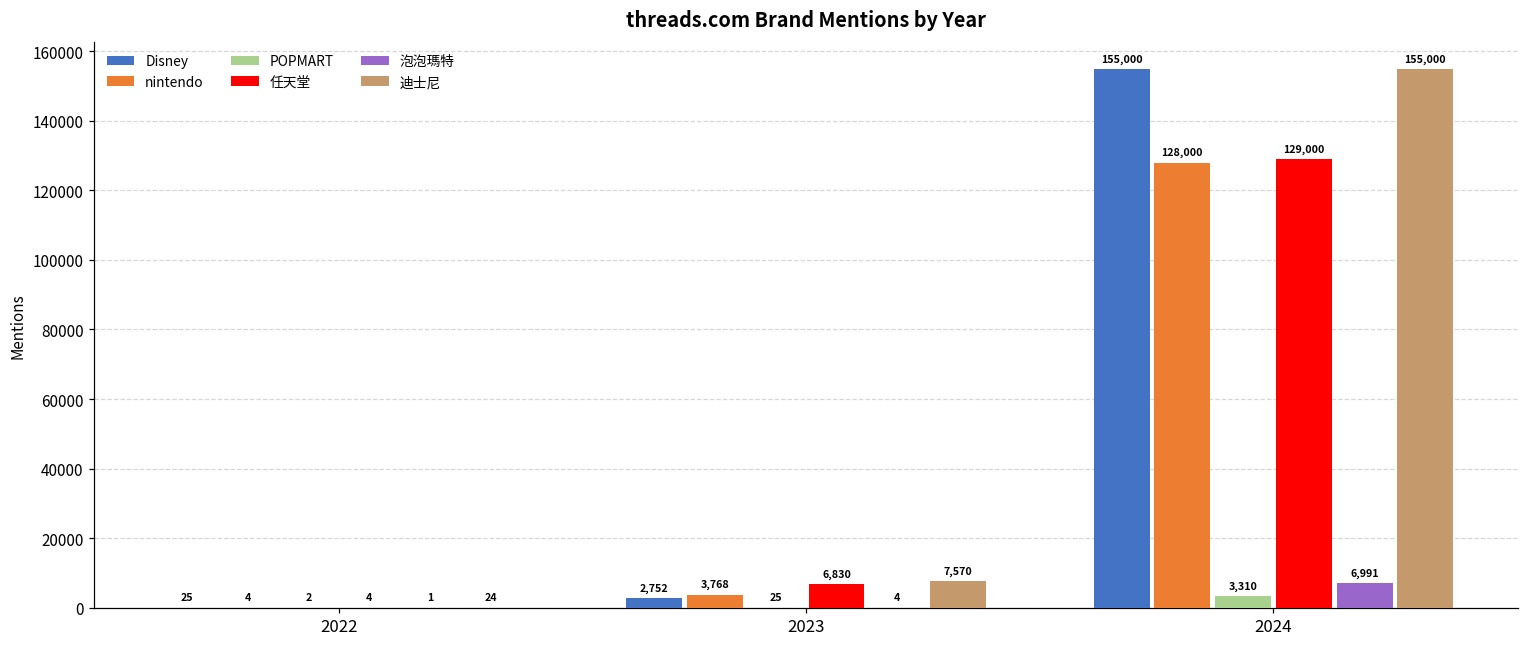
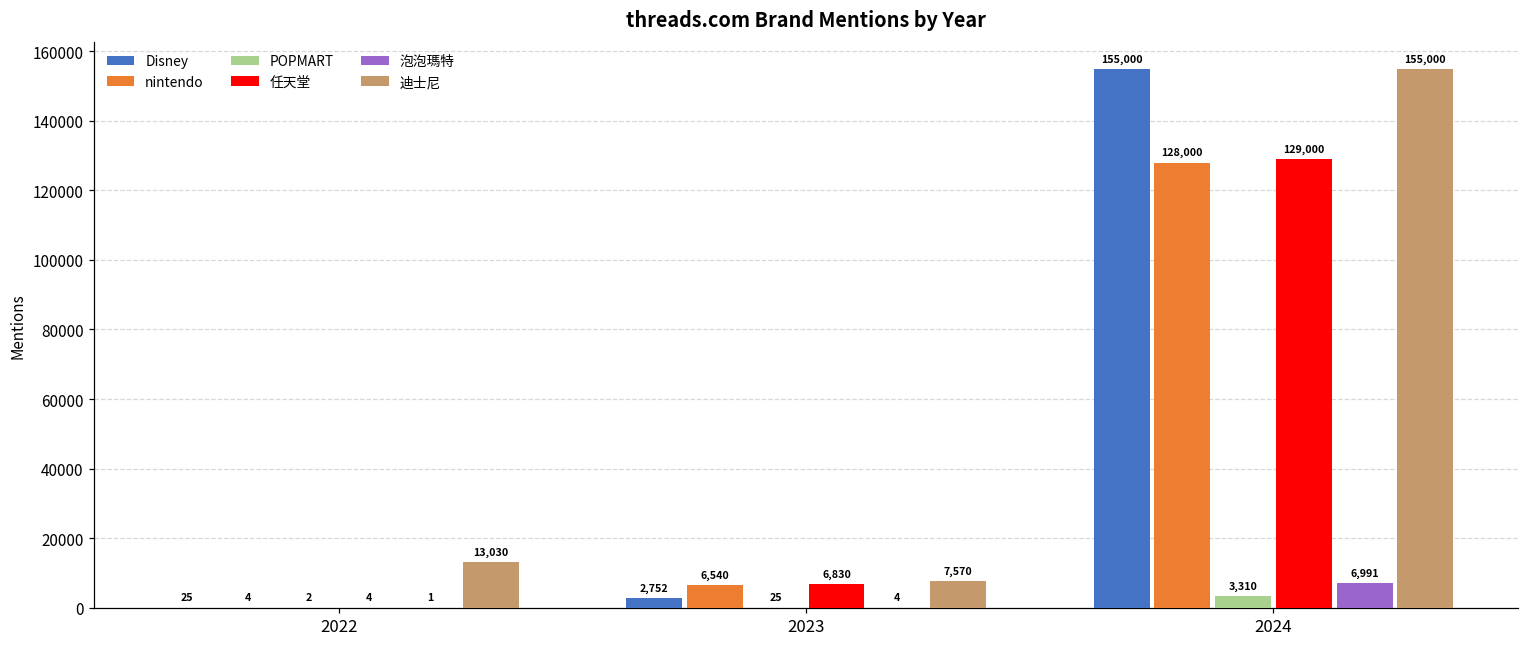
  {
    "Disney": {
      "2022": "25",
      "2023": "2,752",
      "2024": "155,000"
    },
    "nintendo": {
      "2022": "4",
-     "2023": "3,768",
+     "2023": "6,540",
      "2024": "128,000"
    },
    "POPMART": {
      "2022": "2",
      "2023": "25",
      "2024": "3,310"
    },
    "任天堂": {
      "2022": "4",
      "2023": "6,830",
      "2024": "129,000"
    },
    "泡泡瑪特": {
      "2022": "1",
      "2023": "4",
      "2024": "6,991"
    },
    "迪士尼": {
-     "2022": "24",
+     "2022": "13,030",
      "2023": "7,570",
      "2024": "155,000"
    }
  }
